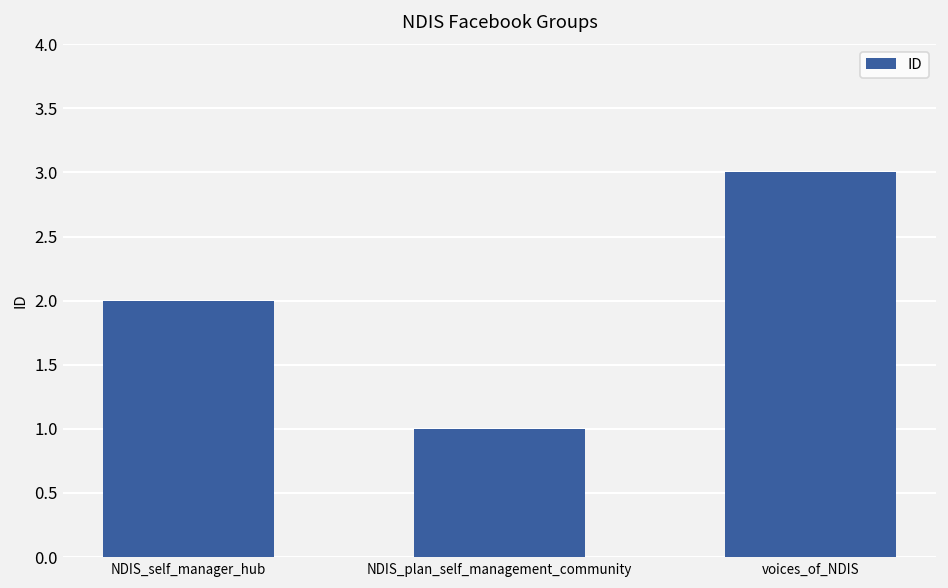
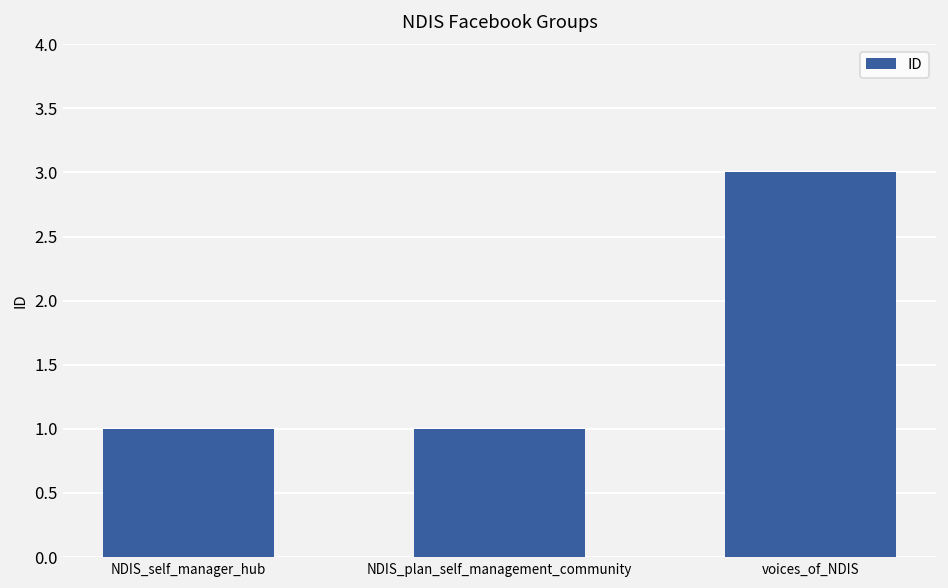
  {
-   "NDIS_self_manager_hub": 2,
+   "NDIS_self_manager_hub": 1,
    "NDIS_plan_self_management_community": 1,
    "voices_of_NDIS": 3
  }
